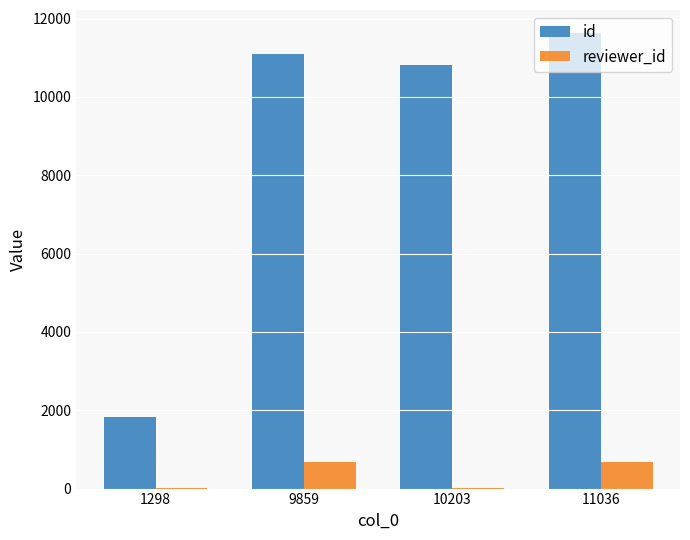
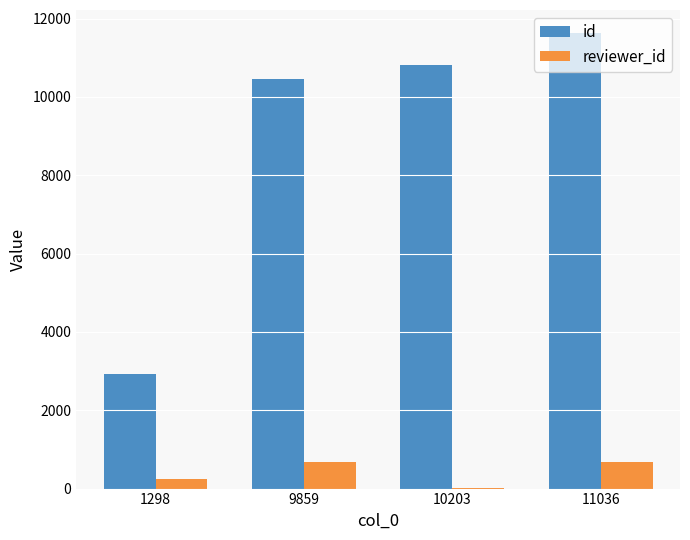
  {
    "id": {
-     "1298": 1800,
-     "9859": 11100,
+     "1298": 2900,
+     "9859": 10500,
      "10203": 10800
    },
    "reviewer_id": {
-     "1298": 0,
+     "1298": 200,
      "9859": 700,
      "11036": 700
    }
  }
